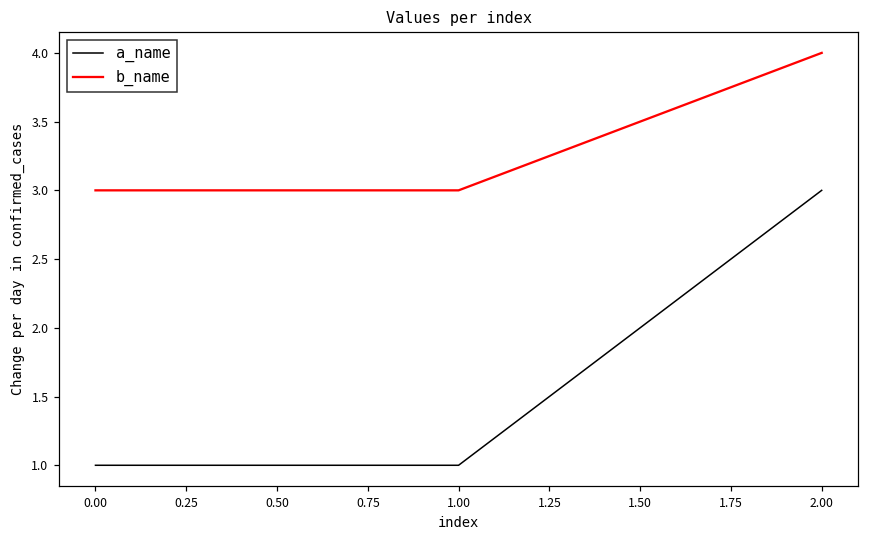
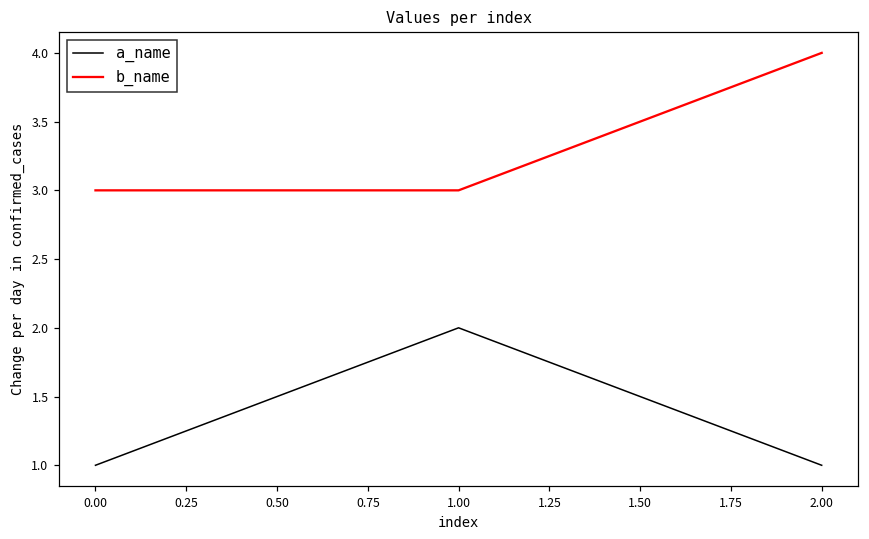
  {
    "a_name": {
      "0.00": 1,
-     "1.00": 1,
-     "2.00": 3
+     "1.00": 2,
+     "2.00": 1
    },
    "b_name": {
      "0.00": 3,
      "1.00": 3,
      "2.00": 4
    }
  }
